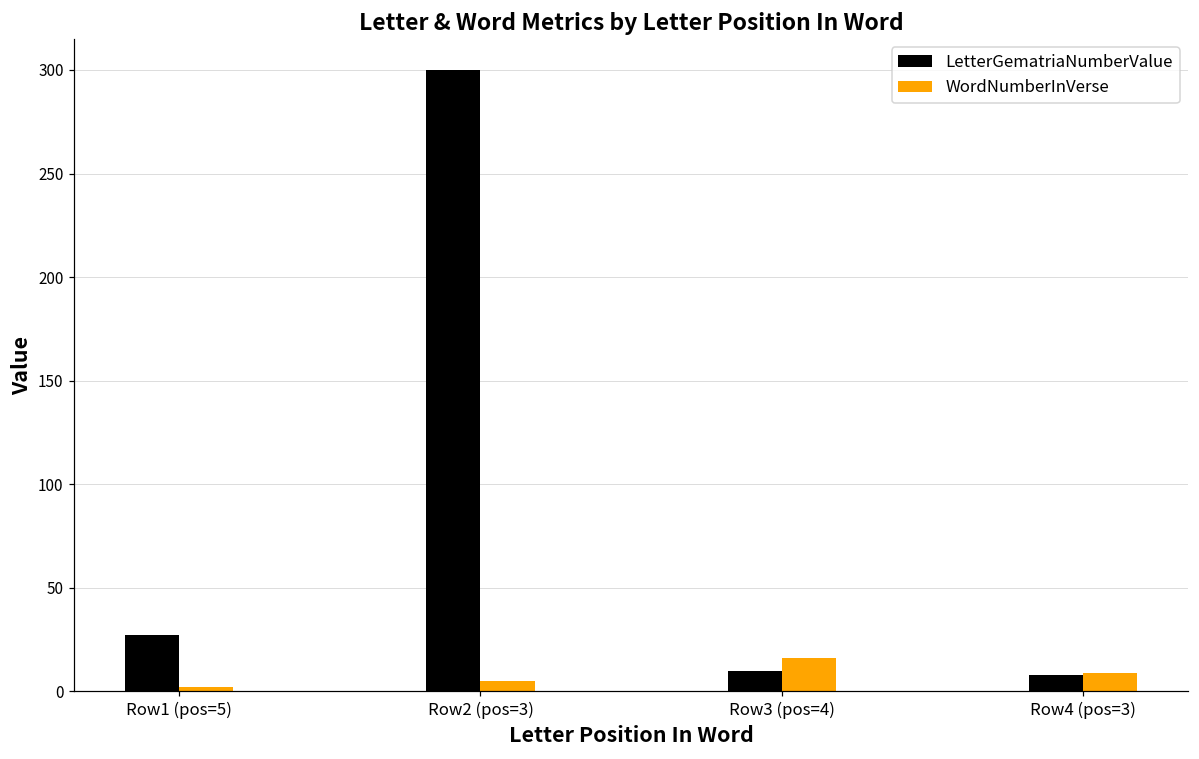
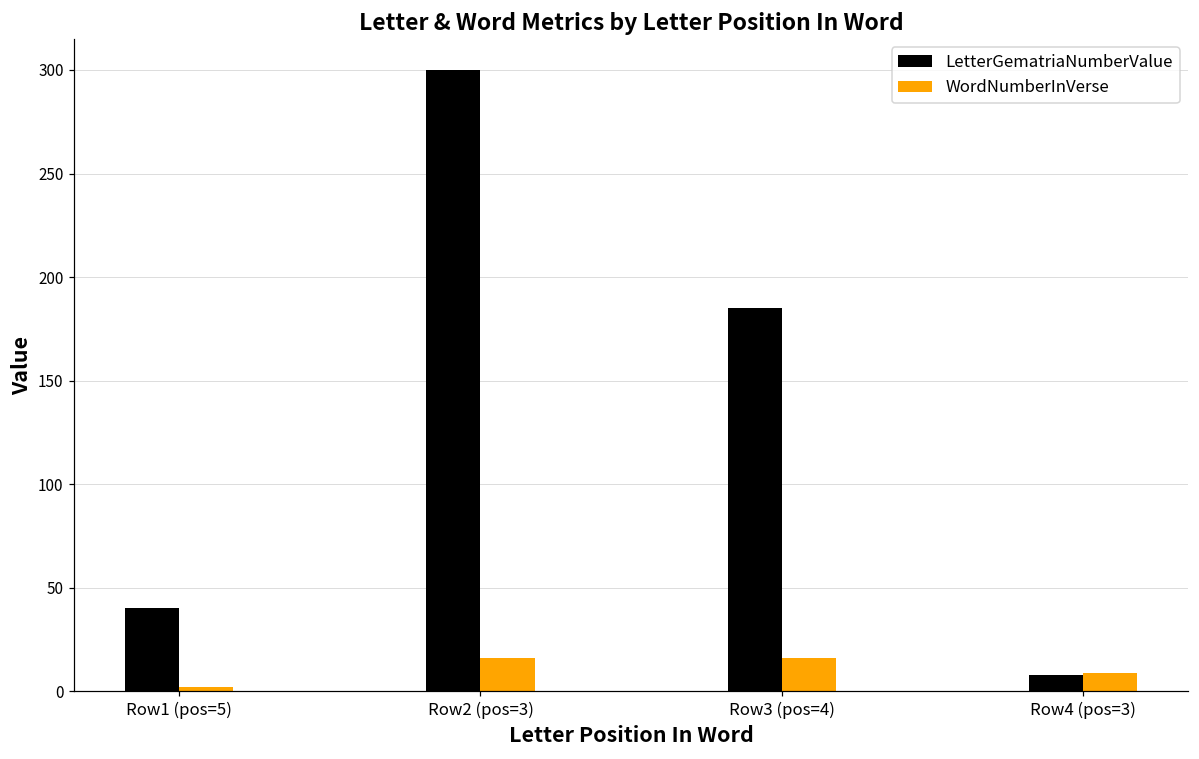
  {
    "LetterGematriaNumberValue": {
-     "Row1 (pos=5)": 27,
+     "Row1 (pos=5)": 40,
      "Row2 (pos=3)": 300,
-     "Row3 (pos=4)": 10,
+     "Row3 (pos=4)": 185,
      "Row4 (pos=3)": 8
    },
    "WordNumberInVerse": {
      "Row1 (pos=5)": 2,
-     "Row2 (pos=3)": 5,
+     "Row2 (pos=3)": 16,
      "Row3 (pos=4)": 16,
      "Row4 (pos=3)": 9
    }
  }
